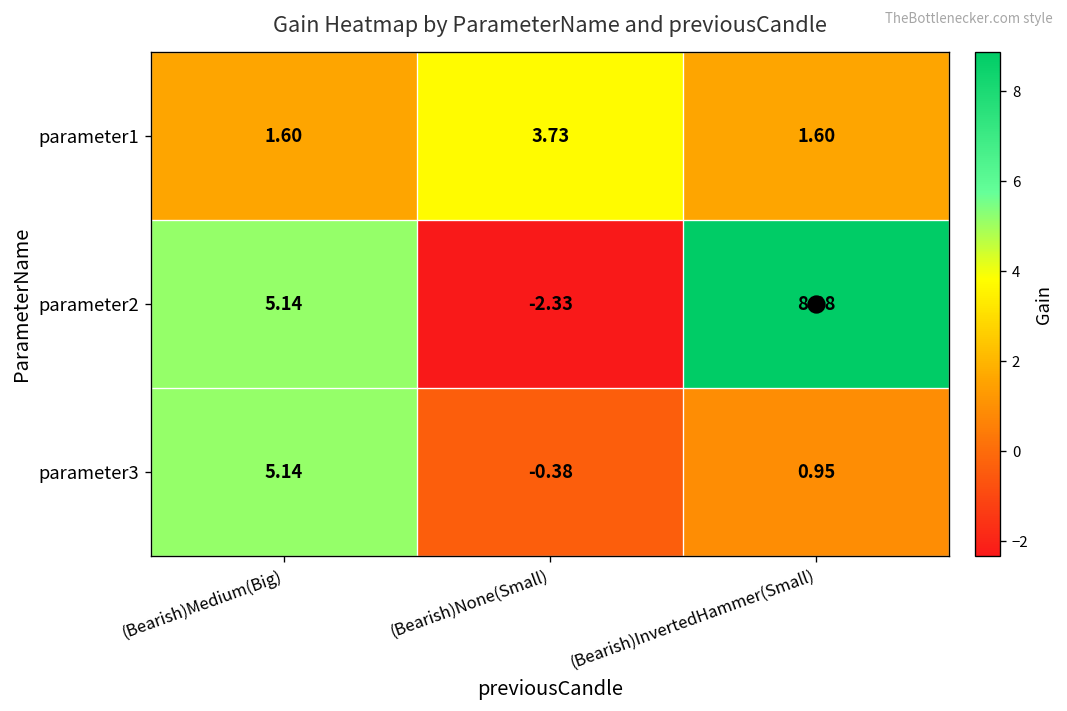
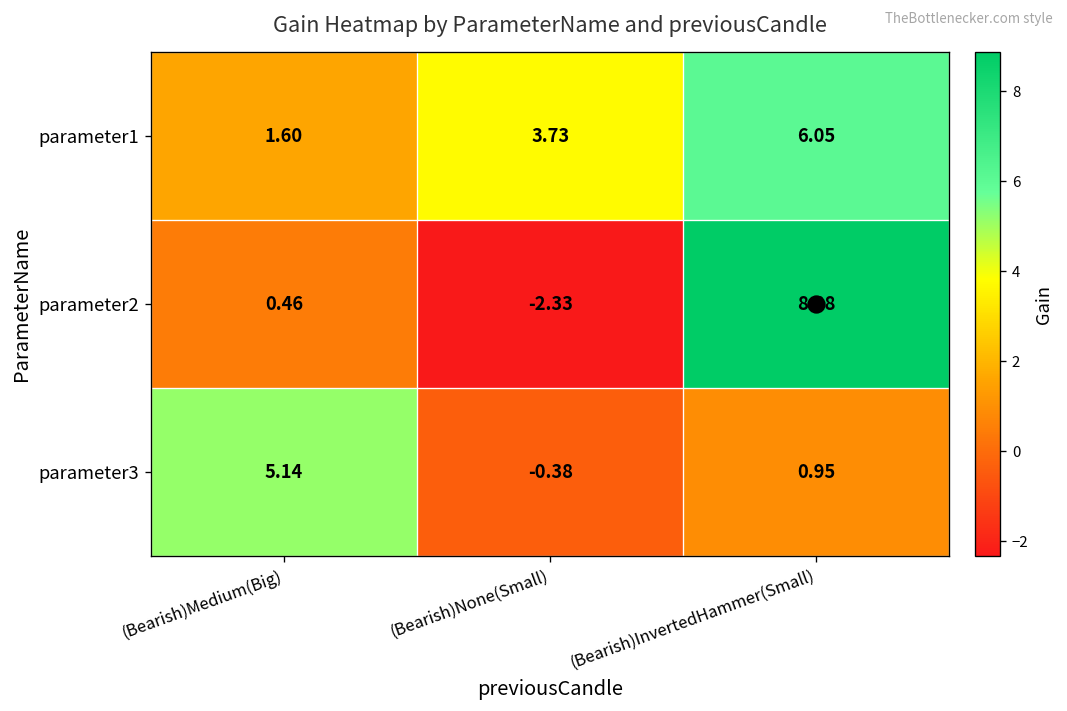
  {
    "parameter1": {
      "(Bearish)Medium(Big)": 1.60,
      "(Bearish)None(Small)": 3.73,
-     "(Bearish)InvertedHammer(Small)": 1.60
+     "(Bearish)InvertedHammer(Small)": 6.05
    },
    "parameter2": {
-     "(Bearish)Medium(Big)": 5.14,
+     "(Bearish)Medium(Big)": 0.46,
      "(Bearish)None(Small)": -2.33
    },
    "parameter3": {
      "(Bearish)Medium(Big)": 5.14,
      "(Bearish)None(Small)": -0.38,
      "(Bearish)InvertedHammer(Small)": 0.95
    }
  }
